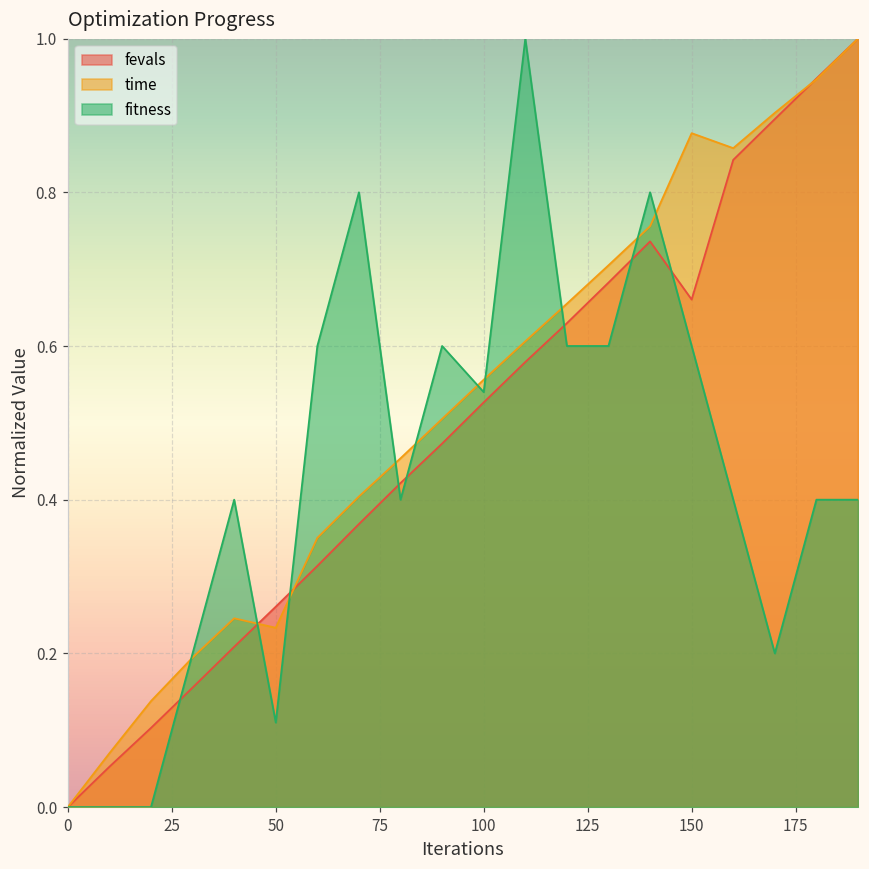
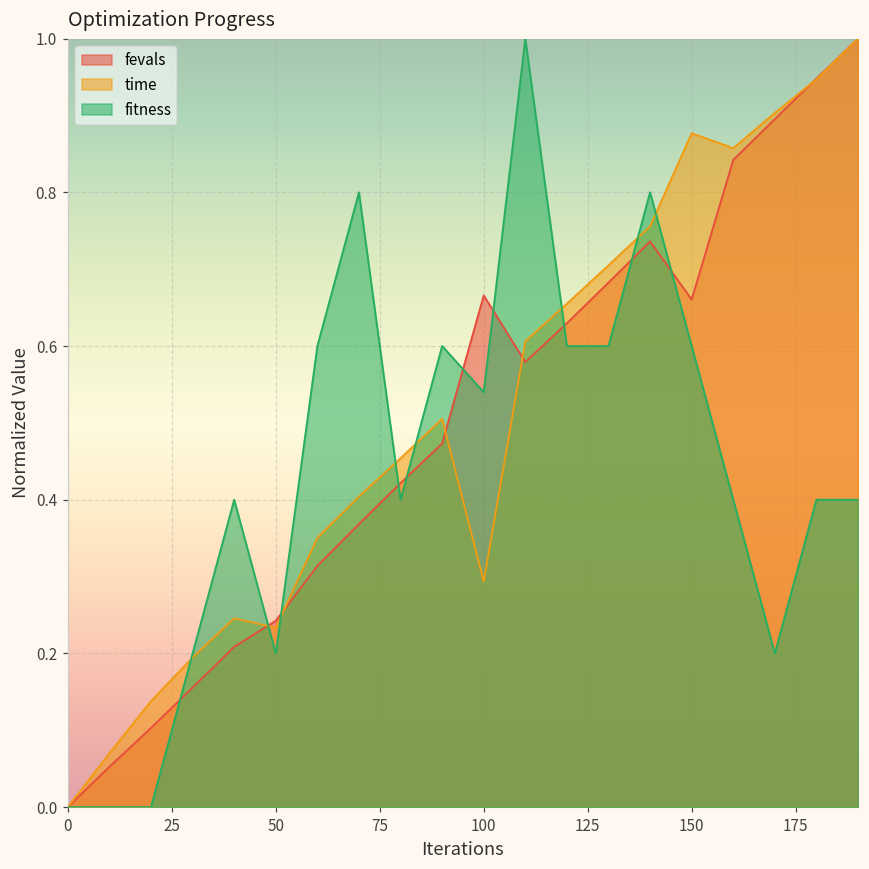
  {
    "fevals": {
-     "50": 0.26,
-     "100": 0.53,
+     "50": 0.24,
+     "100": 0.67,
      "150": 0.66
    },
    "time": {
      "50": 0.23,
-     "100": 0.56,
+     "100": 0.29,
      "150": 0.88
    },
    "fitness": {
-     "50": 0.11,
+     "50": 0.20,
      "100": 0.54,
      "150": 0.60
    }
  }
